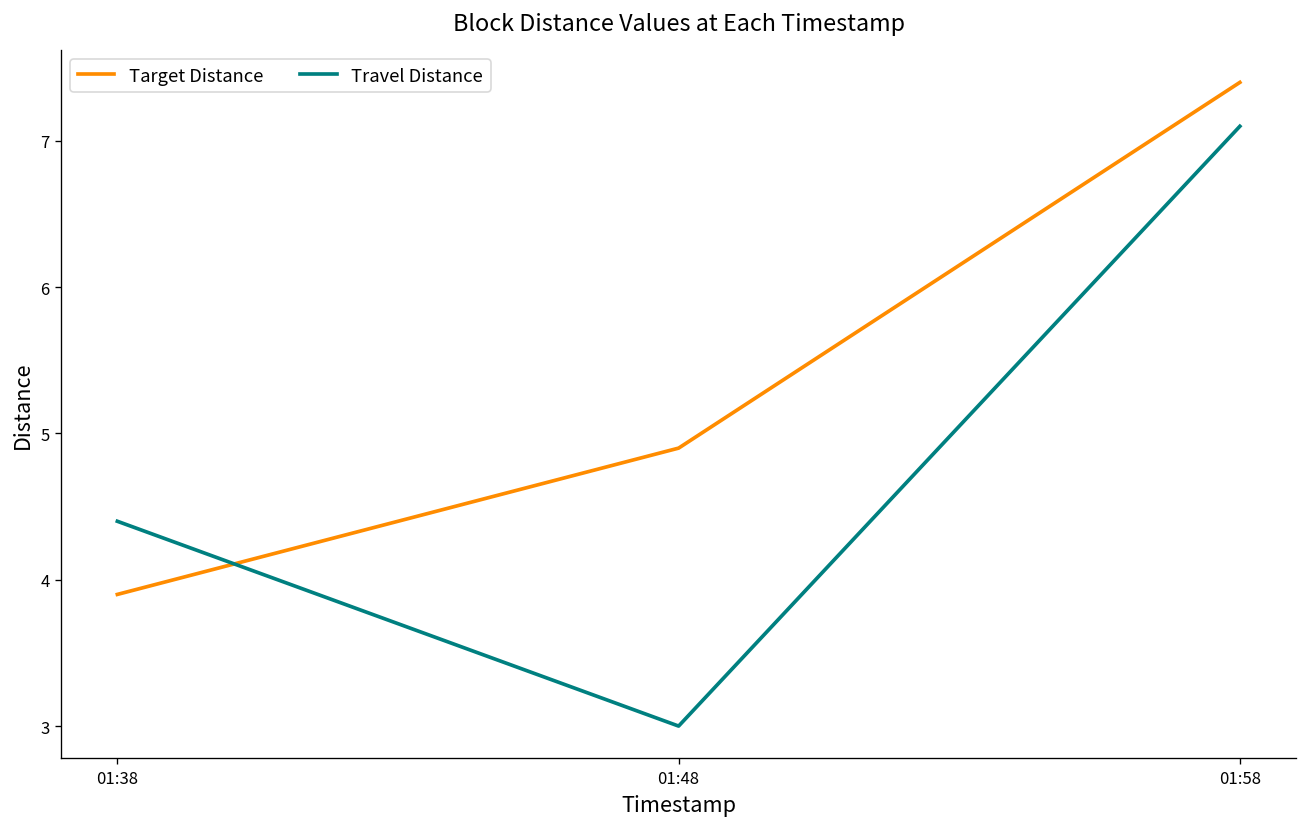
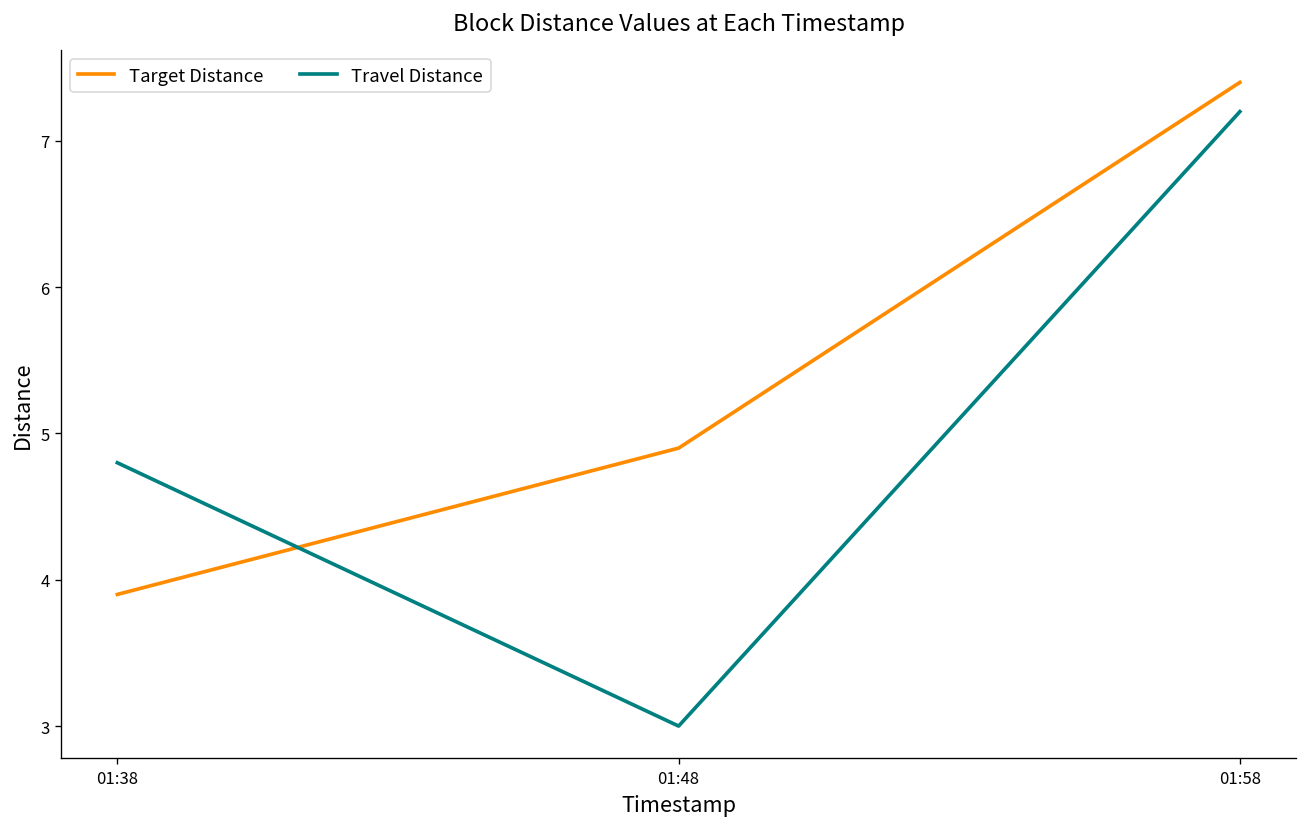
  {
    "Target Distance": {
      "01:38": 3.9,
      "01:48": 4.9,
      "01:58": 7.4
    },
    "Travel Distance": {
-     "01:38": 4.4,
+     "01:38": 4.8,
      "01:48": 3.0,
-     "01:58": 7.1
+     "01:58": 7.2
    }
  }
